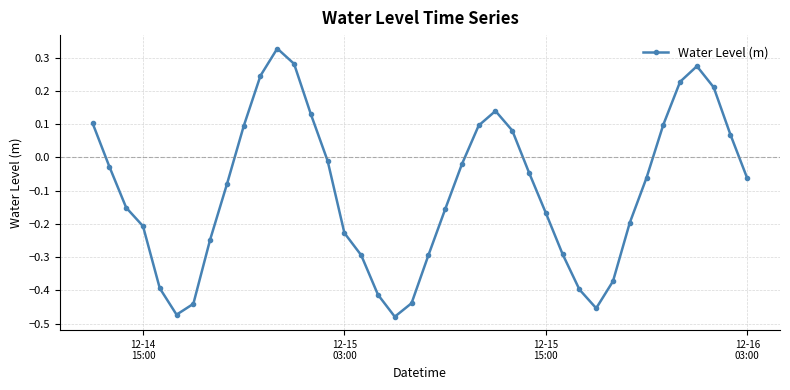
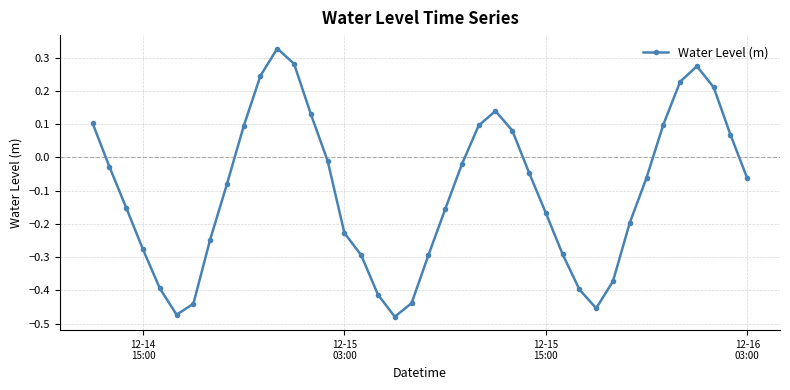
  {
-   "12-14 15:00": -0.21,
+   "12-14 15:00": -0.28,
    "12-15 03:00": -0.23,
    "12-15 15:00": -0.17,
    "12-16 03:00": -0.06
  }
